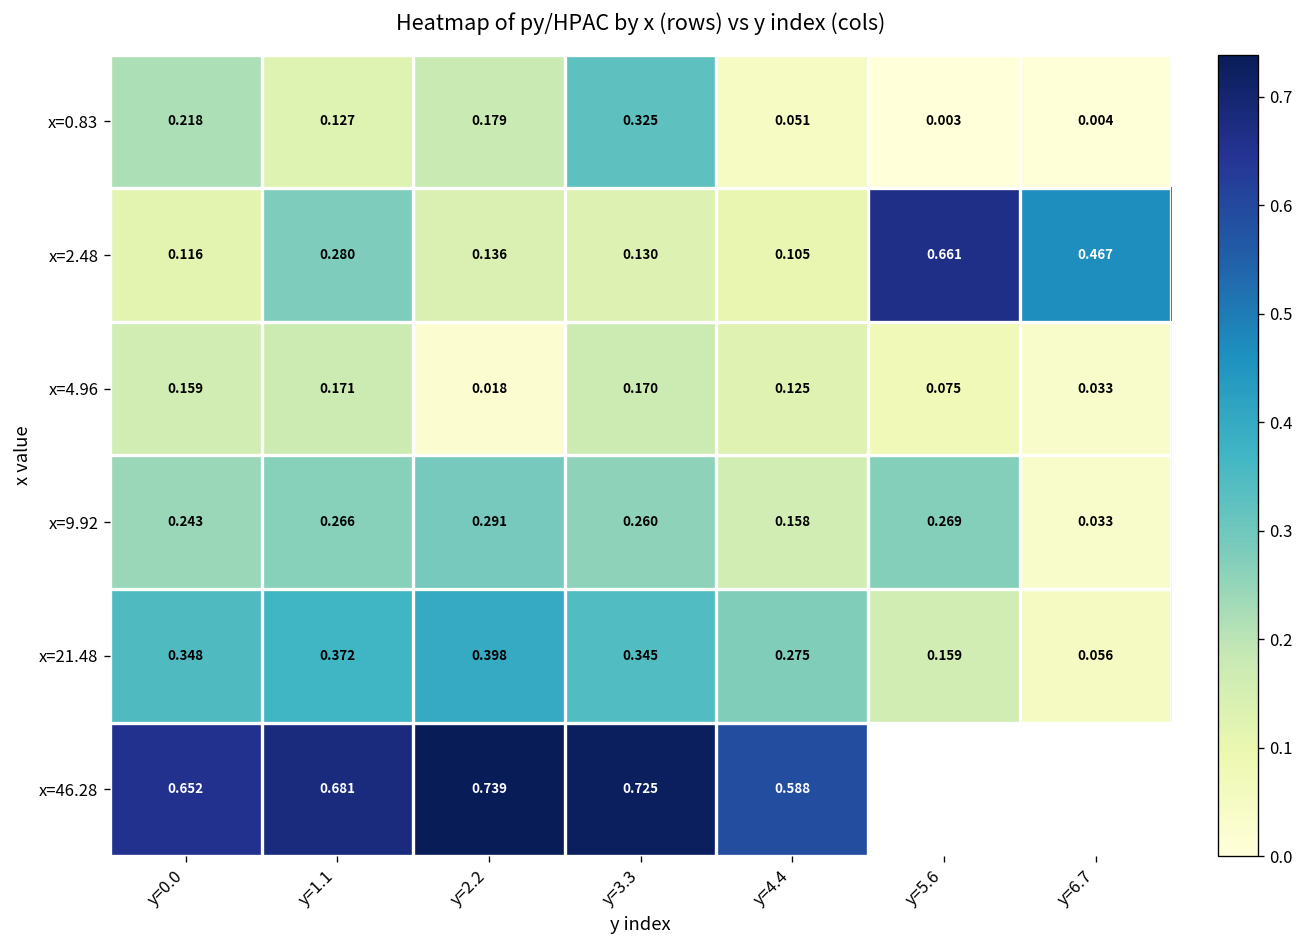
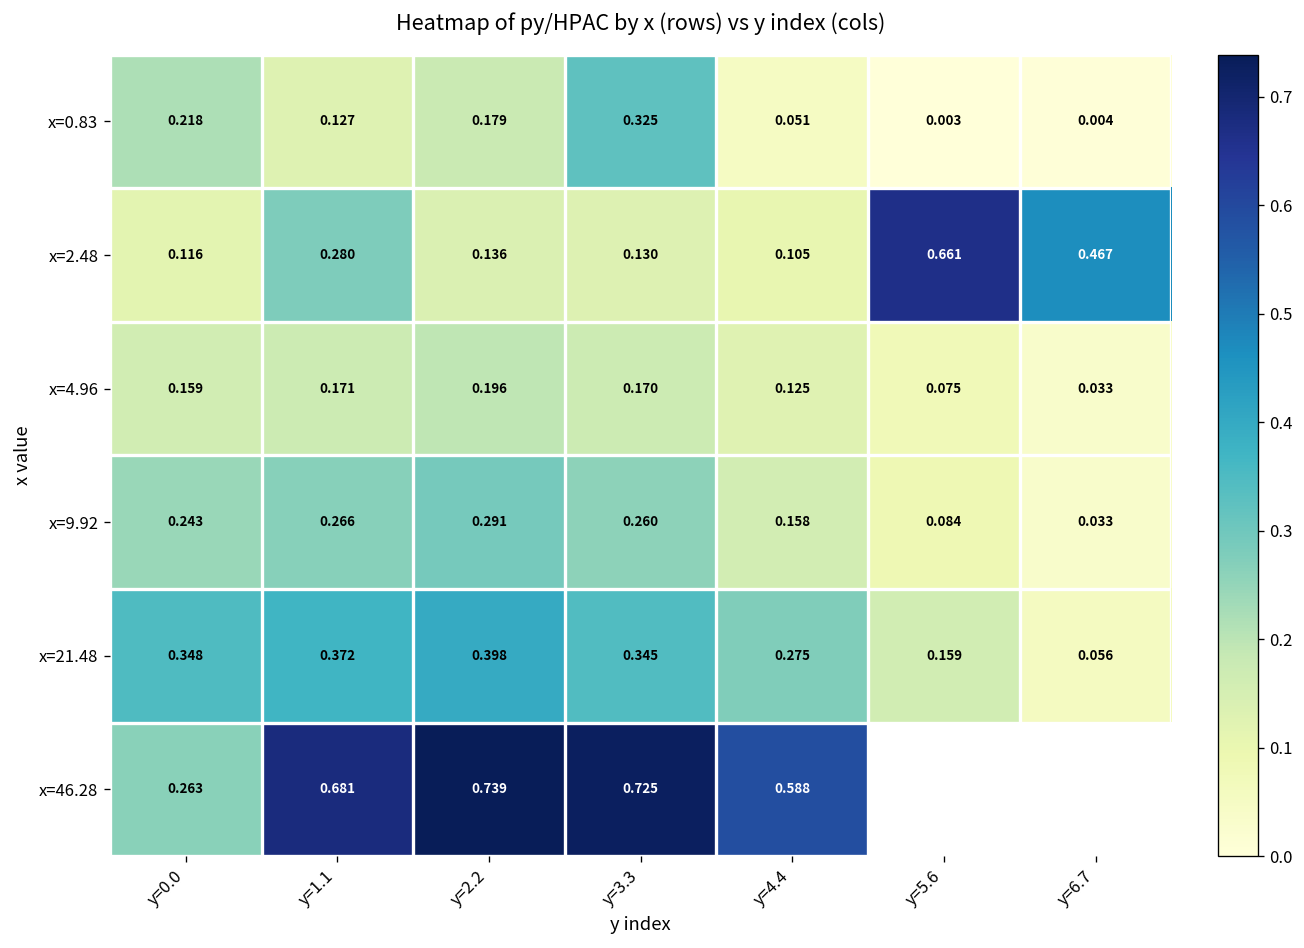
  {
    "x=0.83": {
      "y=0.0": 0.218,
      "y=1.1": 0.127,
      "y=2.2": 0.179,
      "y=3.3": 0.325,
      "y=4.4": 0.051,
      "y=5.6": 0.003,
      "y=6.7": 0.004
    },
    "x=2.48": {
      "y=0.0": 0.116,
      "y=1.1": 0.280,
      "y=2.2": 0.136,
      "y=3.3": 0.130,
      "y=4.4": 0.105,
      "y=5.6": 0.661,
      "y=6.7": 0.467
    },
    "x=4.96": {
      "y=0.0": 0.159,
      "y=1.1": 0.171,
-     "y=2.2": 0.018,
+     "y=2.2": 0.196,
      "y=3.3": 0.170,
      "y=4.4": 0.125,
      "y=5.6": 0.075,
      "y=6.7": 0.033
    },
    "x=9.92": {
      "y=0.0": 0.243,
      "y=1.1": 0.266,
      "y=2.2": 0.291,
      "y=3.3": 0.260,
      "y=4.4": 0.158,
-     "y=5.6": 0.269,
+     "y=5.6": 0.084,
      "y=6.7": 0.033
    },
    "x=21.48": {
      "y=0.0": 0.348,
      "y=1.1": 0.372,
      "y=2.2": 0.398,
      "y=3.3": 0.345,
      "y=4.4": 0.275,
      "y=5.6": 0.159,
      "y=6.7": 0.056
    },
    "x=46.28": {
-     "y=0.0": 0.652,
+     "y=0.0": 0.263,
      "y=1.1": 0.681,
      "y=2.2": 0.739,
      "y=3.3": 0.725,
      "y=4.4": 0.588
    }
  }
